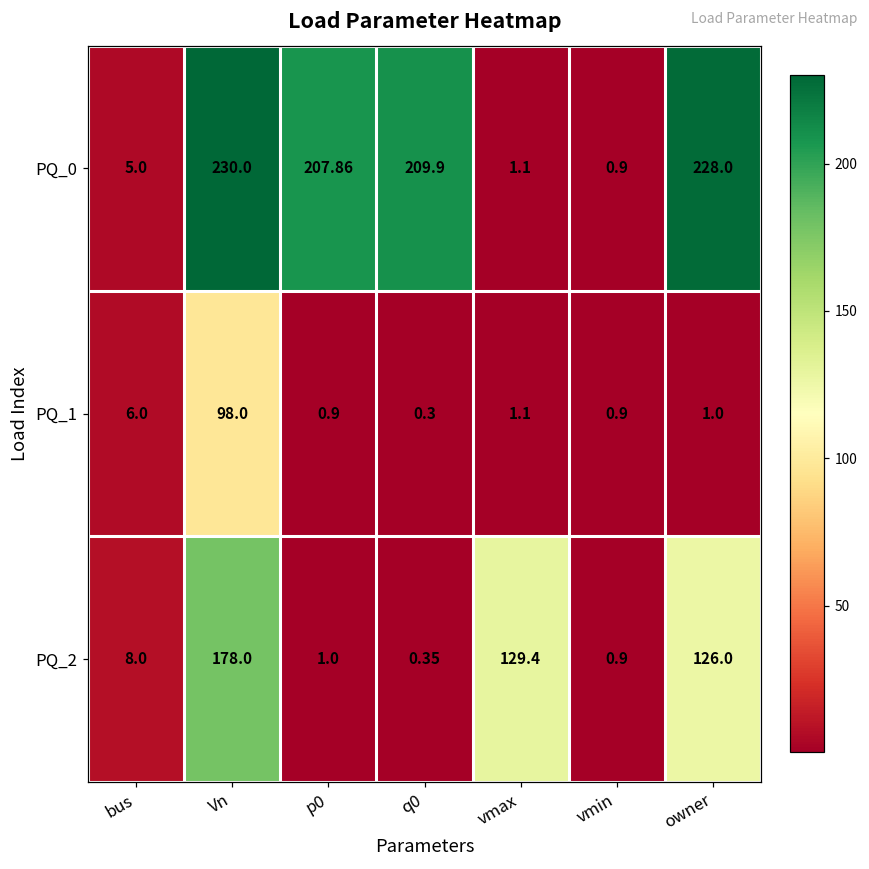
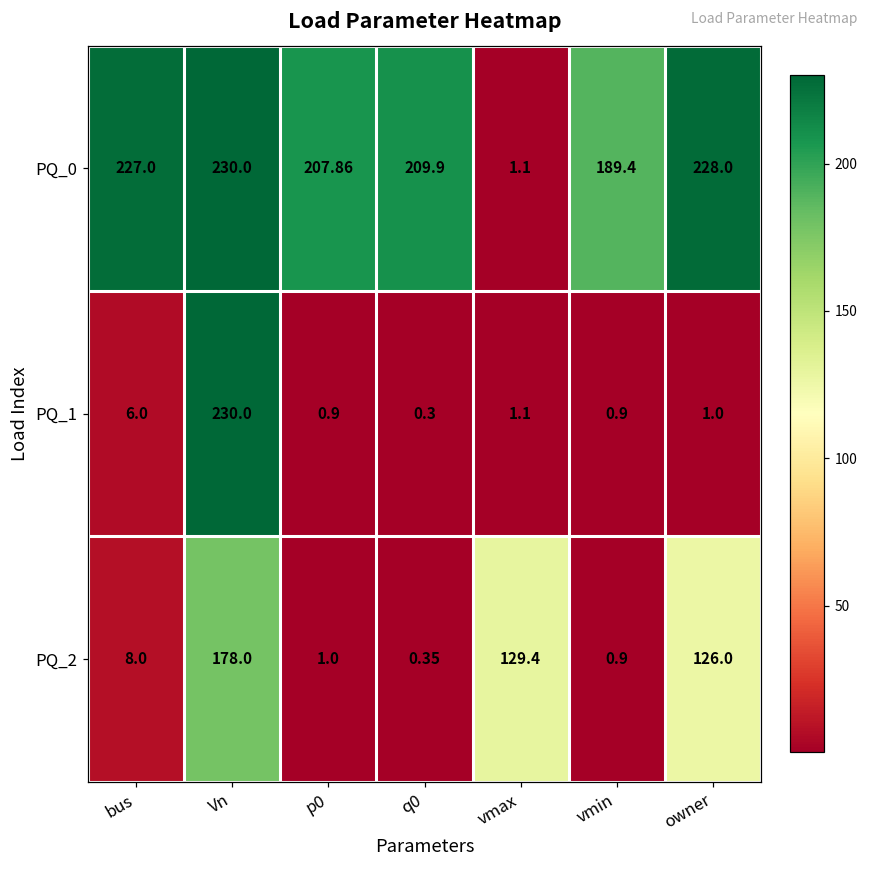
  {
    "PQ_0": {
-     "bus": 5.0,
+     "bus": 227.0,
      "Vn": 230.0,
      "p0": 207.86,
      "q0": 209.9,
      "vmax": 1.1,
-     "vmin": 0.9,
+     "vmin": 189.4,
      "owner": 228.0
    },
    "PQ_1": {
      "bus": 6.0,
-     "Vn": 98.0,
+     "Vn": 230.0,
      "p0": 0.9,
      "q0": 0.3,
      "vmax": 1.1,
      "vmin": 0.9,
      "owner": 1.0
    },
    "PQ_2": {
      "bus": 8.0,
      "Vn": 178.0,
      "p0": 1.0,
      "q0": 0.35,
      "vmax": 129.4,
      "vmin": 0.9,
      "owner": 126.0
    }
  }
